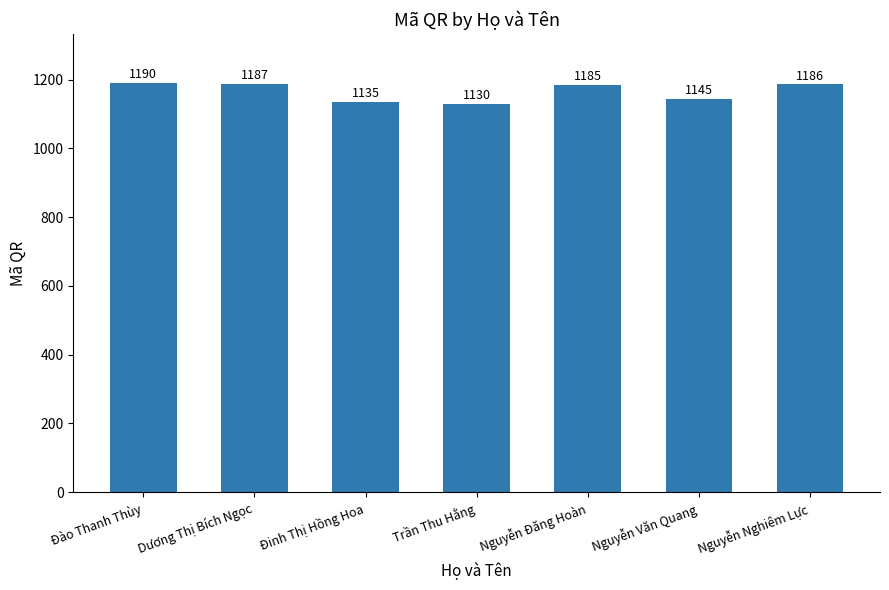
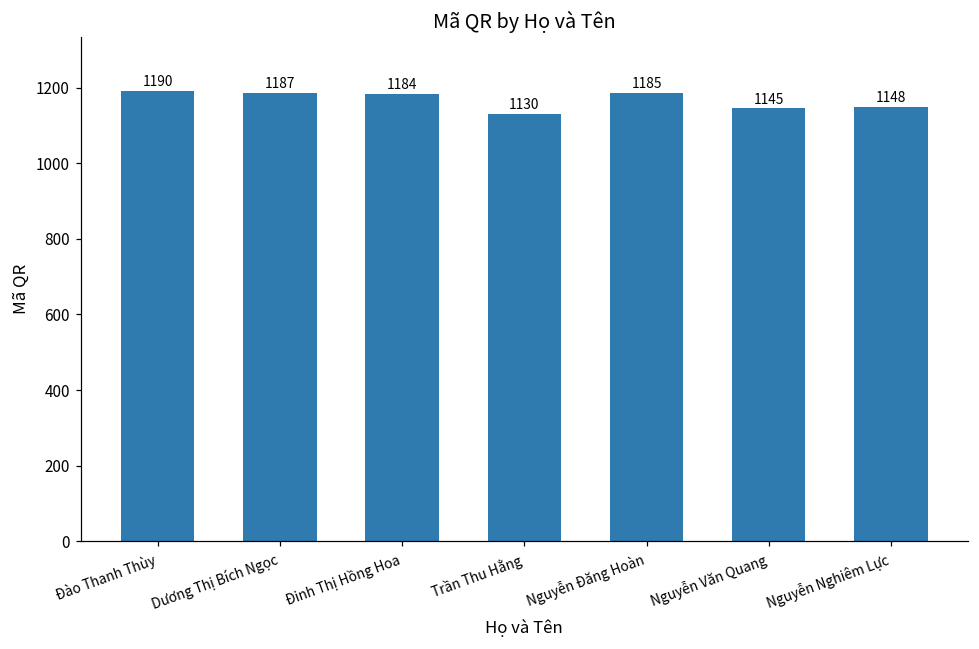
  {
    "Đào Thanh Thùy": 1190,
    "Dương Thị Bích Ngọc": 1187,
-   "Đinh Thị Hồng Hoa": 1135,
+   "Đinh Thị Hồng Hoa": 1184,
    "Trần Thu Hằng": 1130,
    "Nguyễn Đăng Hoàn": 1185,
    "Nguyễn Văn Quang": 1145,
-   "Nguyễn Nghiêm Lực": 1186
+   "Nguyễn Nghiêm Lực": 1148
  }
